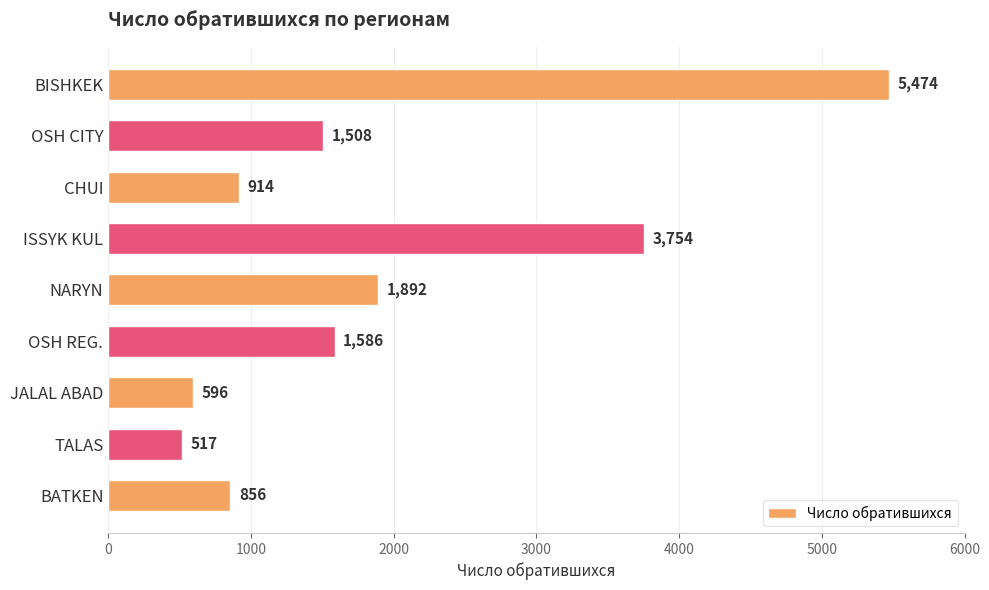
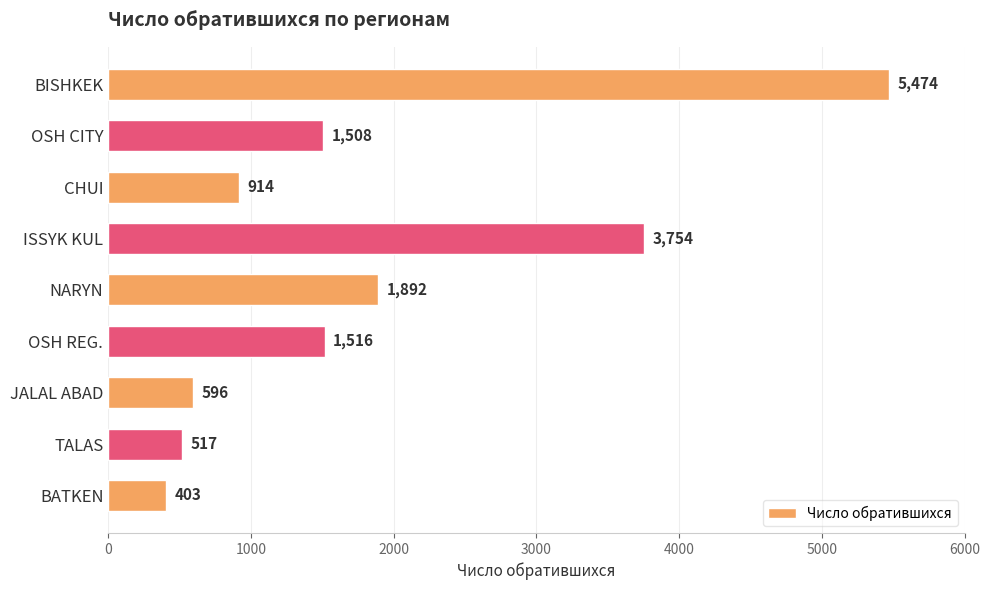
  {
    "BISHKEK": "5,474",
    "OSH CITY": "1,508",
    "CHUI": "914",
    "ISSYK KUL": "3,754",
    "NARYN": "1,892",
-   "OSH REG.": "1,586",
+   "OSH REG.": "1,516",
    "JALAL ABAD": "596",
    "TALAS": "517",
-   "BATKEN": "856"
+   "BATKEN": "403"
  }
